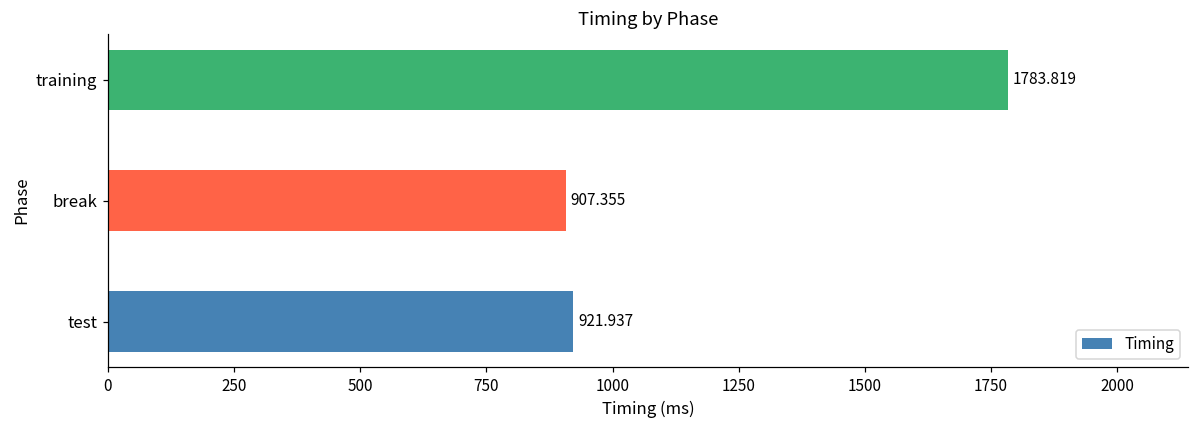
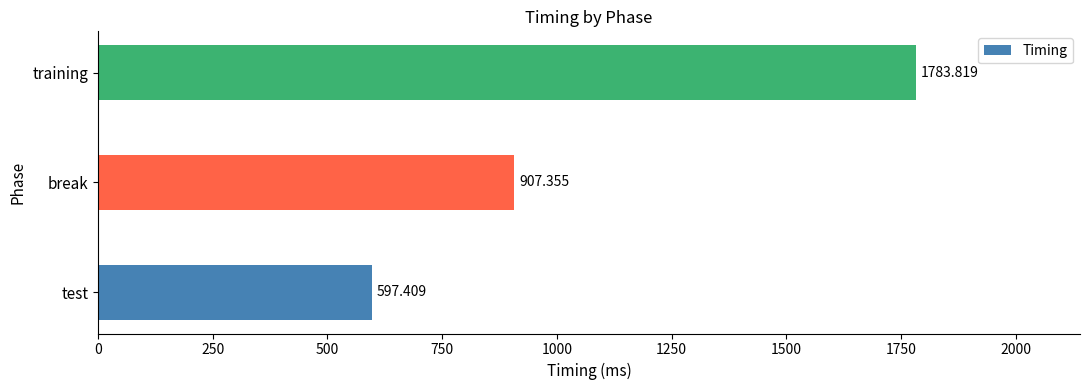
  {
    "training": 1783.819,
    "break": 907.355,
-   "test": 921.937
+   "test": 597.409
  }
